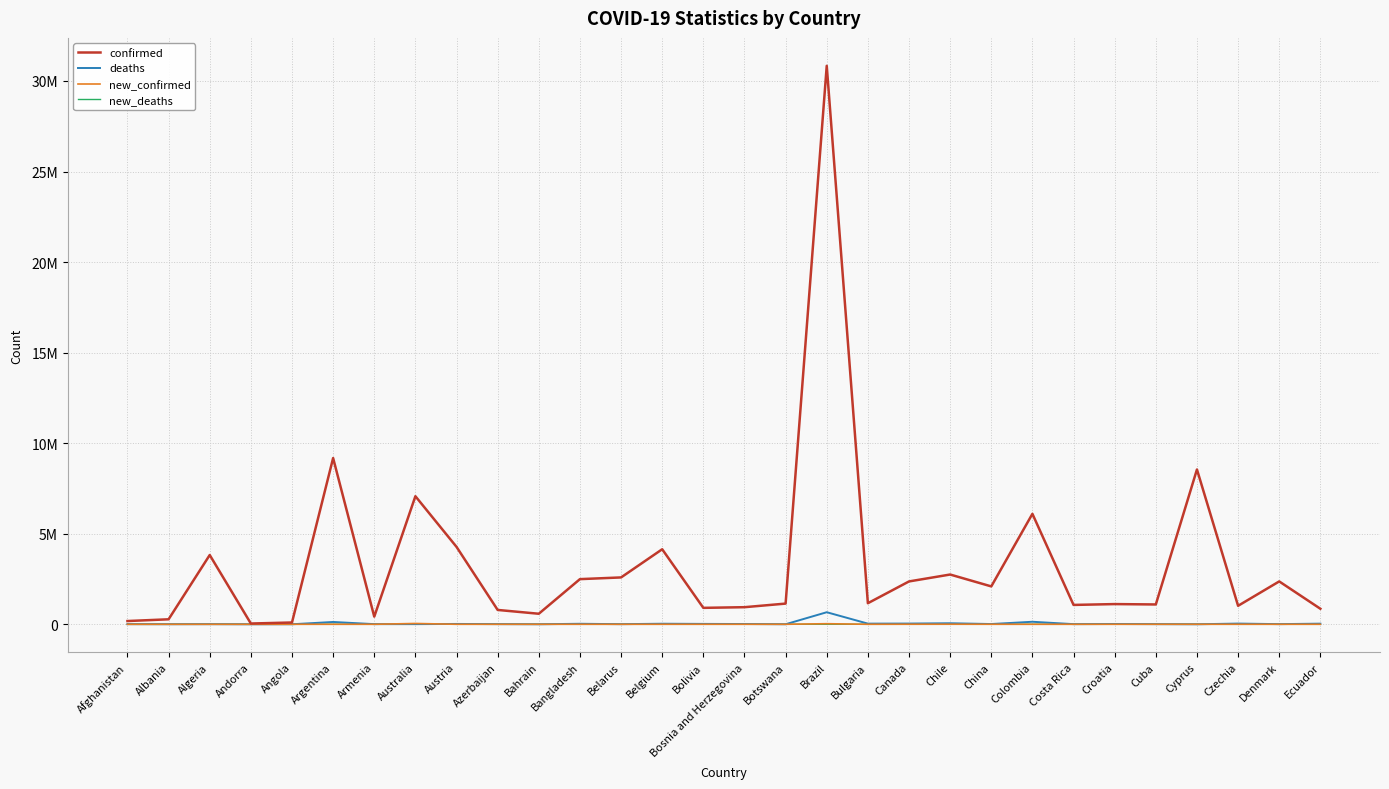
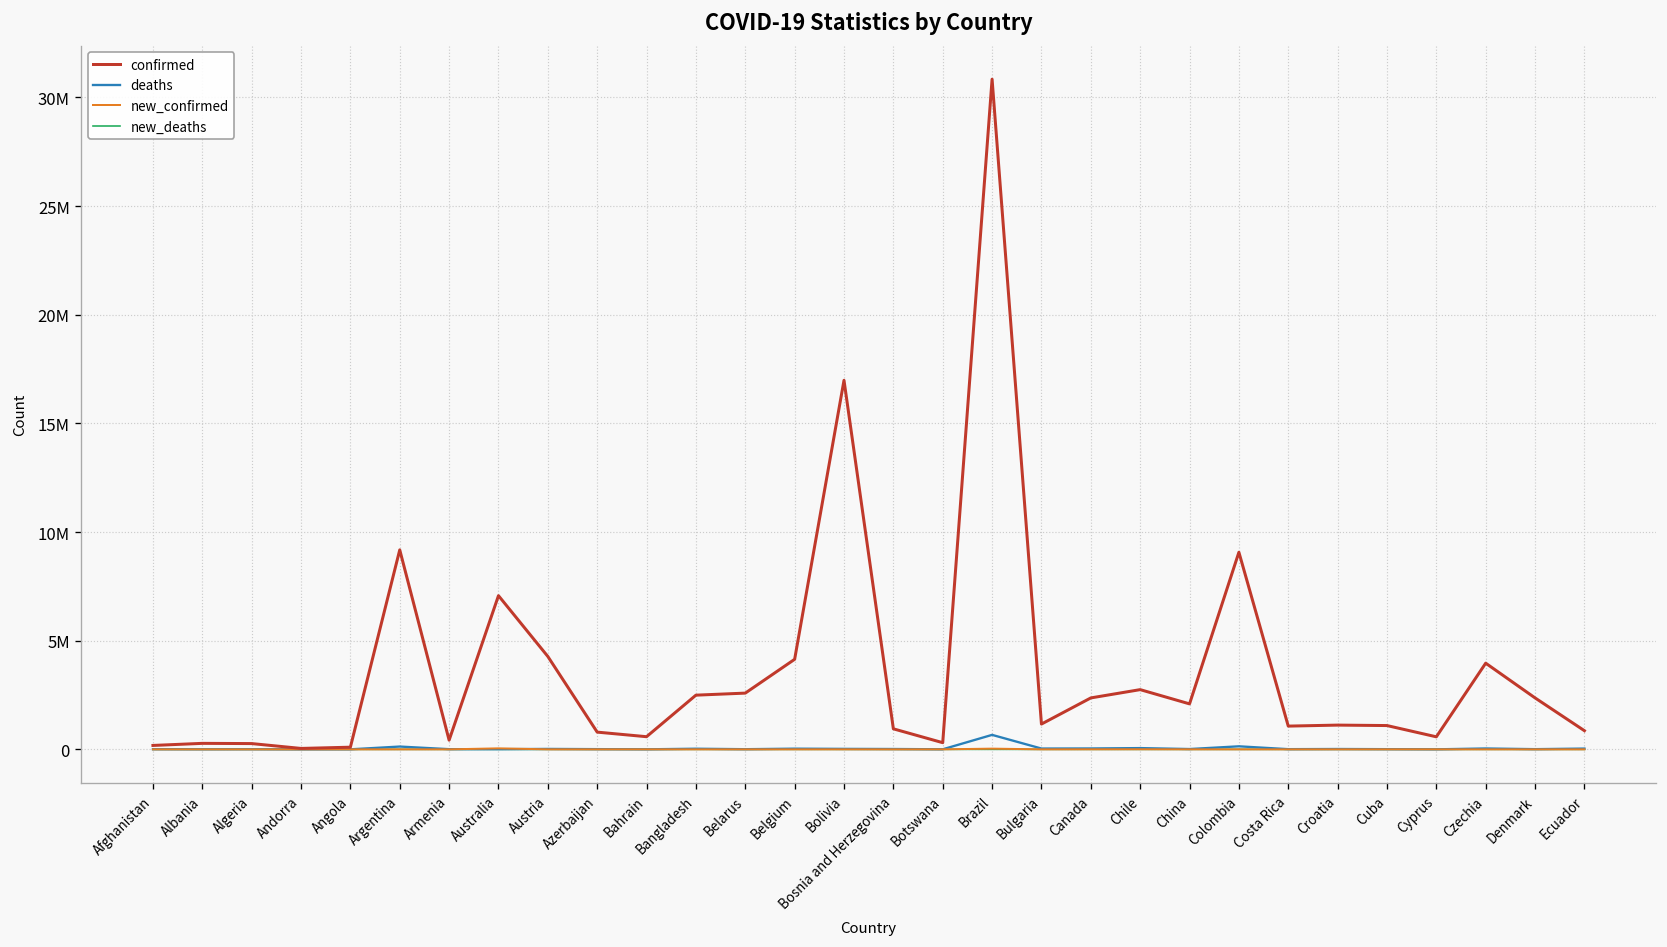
  {
    "confirmed": {
      "Afghanistan": 200000,
      "Albania": 300000,
-     "Algeria": 3800000,
+     "Algeria": 300000,
      "Argentina": 9200000,
      "Armenia": 400000,
      "Australia": 7100000,
      "Austria": 4300000,
      "Azerbaijan": 800000,
      "Bahrain": 600000,
      "Bangladesh": 2500000,
      "Belarus": 2600000,
      "Belgium": 4100000,
-     "Bolivia": 900000,
+     "Bolivia": 17000000,
      "Bosnia and Herzegovina": 900000,
-     "Botswana": 1100000,
+     "Botswana": 300000,
      "Brazil": 30800000,
      "Bulgaria": 1200000,
      "Canada": 2400000,
      "Chile": 2700000,
      "China": 2100000,
-     "Colombia": 6100000,
+     "Colombia": 9100000,
      "Costa Rica": 1100000,
      "Croatia": 1100000,
      "Cuba": 1100000,
-     "Cyprus": 8500000,
-     "Czechia": 1000000,
+     "Cyprus": 600000,
+     "Czechia": 4000000,
      "Denmark": 2400000,
      "Ecuador": 900000
    },
    "deaths": {
      "Brazil": 700000
    }
  }
